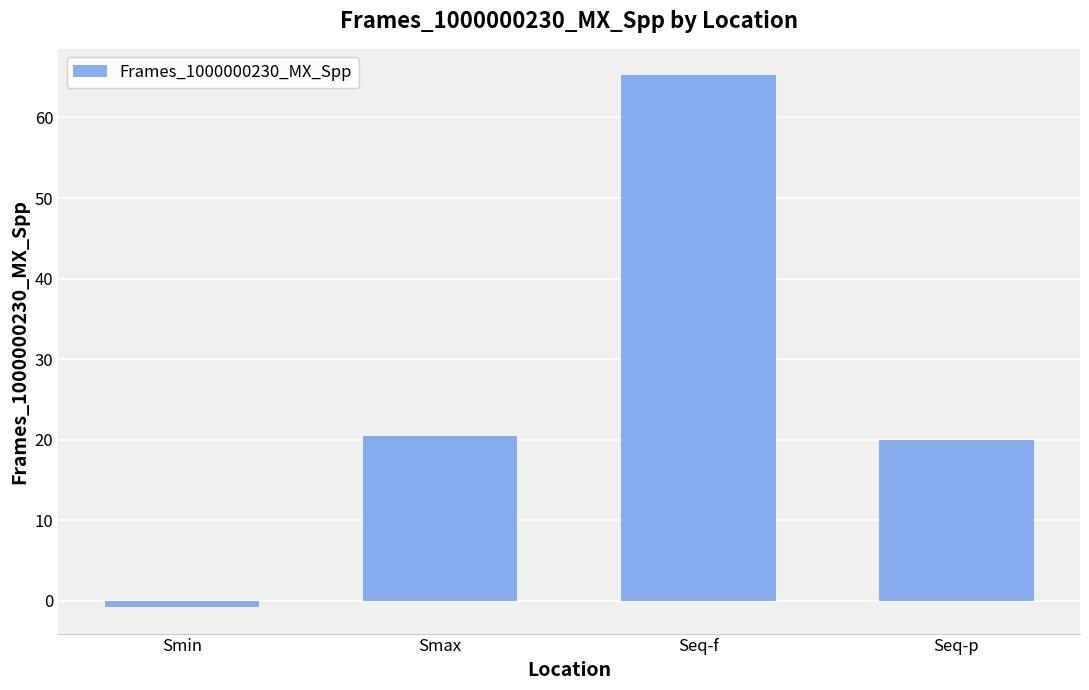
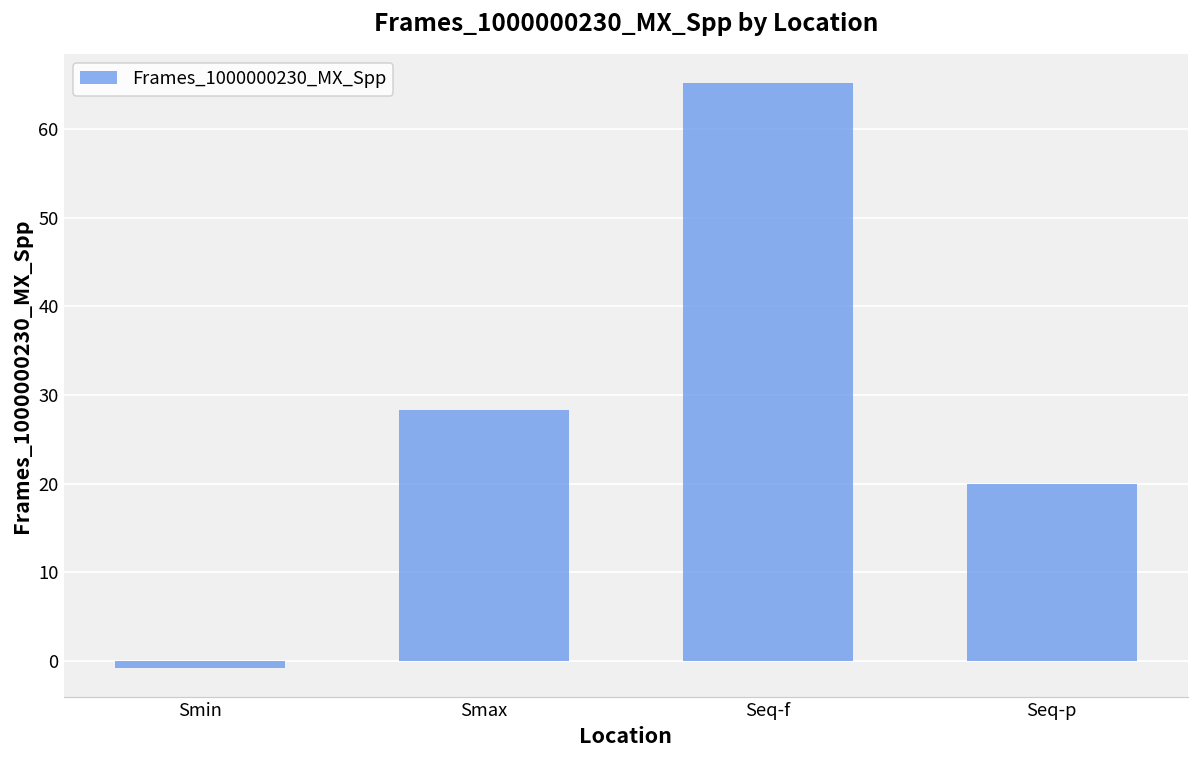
  {
    "Smin": -1,
-   "Smax": 20,
+   "Smax": 28,
    "Seq-f": 65,
    "Seq-p": 20
  }
